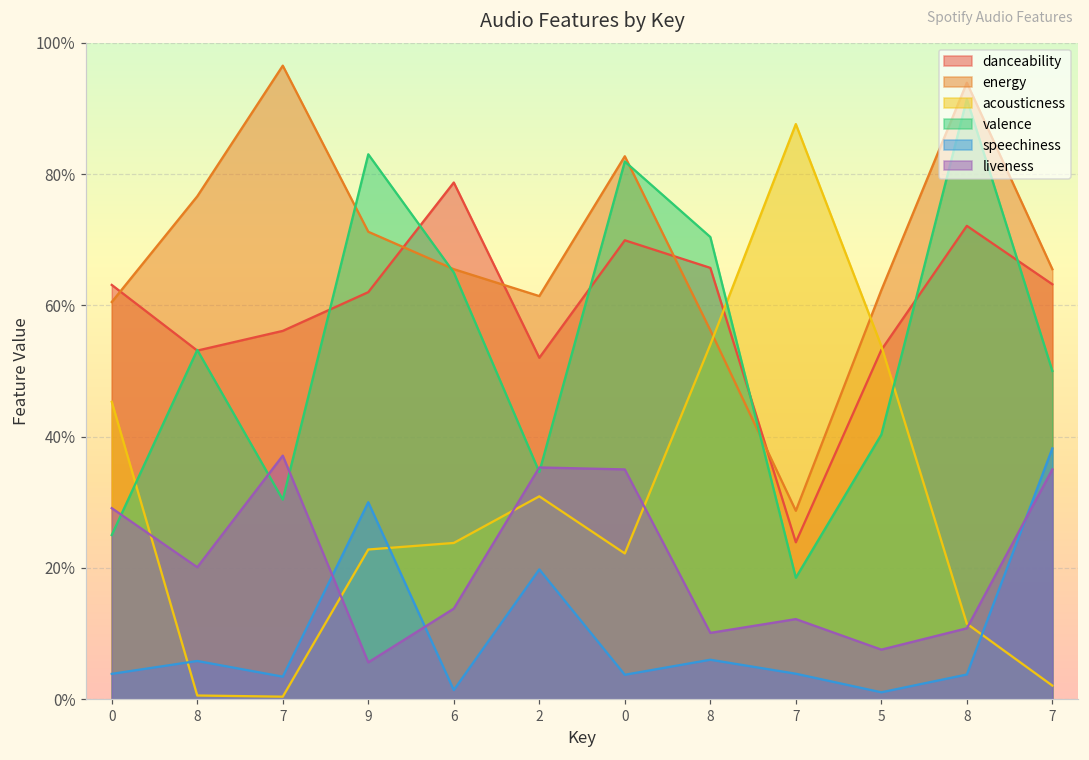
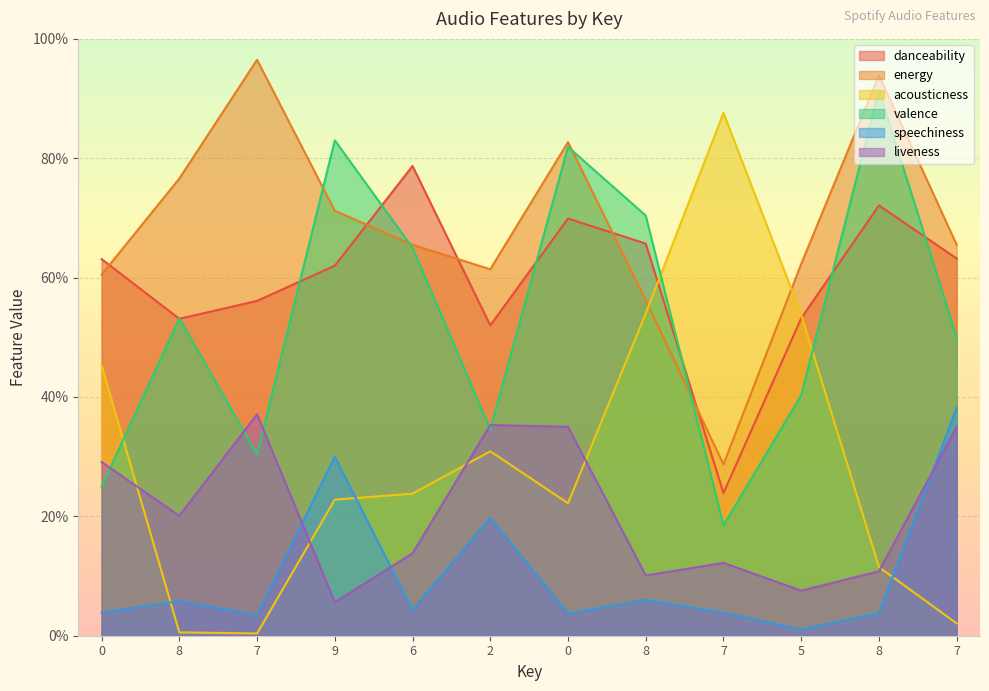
  {
    "valence": {
      "9": "83%",
      "6": "65%",
      "2": "35%",
      "5": "40%"
    },
    "speechiness": {
      "9": "30%",
-     "6": "1%",
+     "6": "4%",
      "2": "20%",
      "5": "1%"
    },
    "liveness": {
      "9": "6%",
      "6": "14%",
      "2": "35%",
      "5": "8%"
    }
  }
